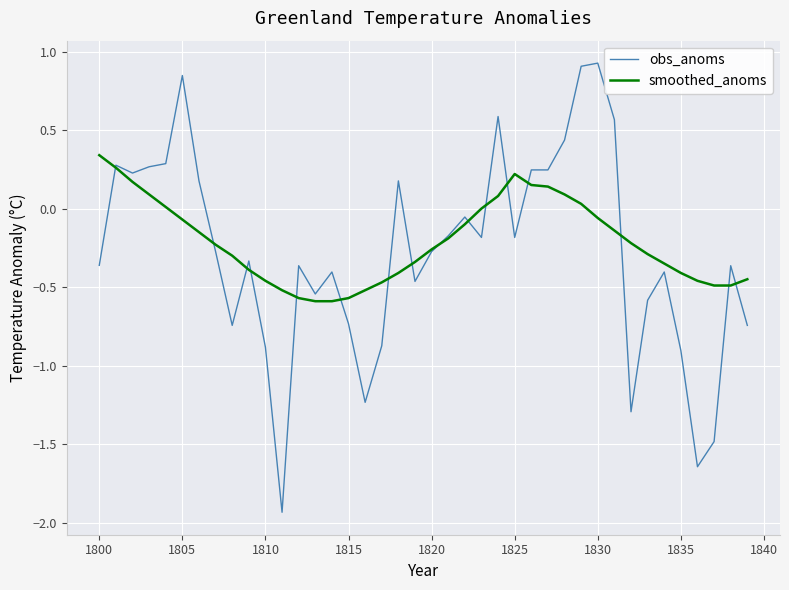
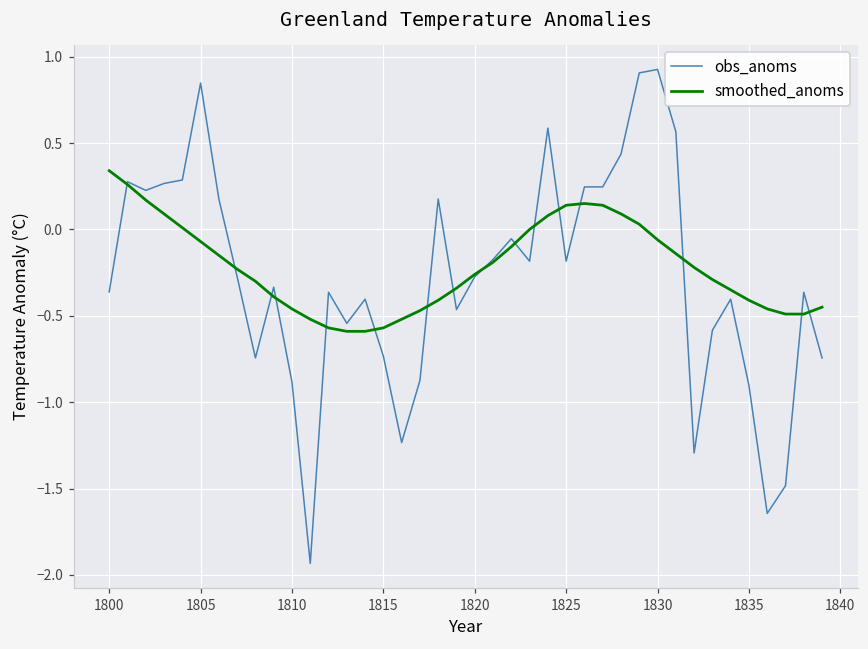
  {
    "obs_anoms": {
      "1800": -0.36,
      "1805": 0.85,
      "1810": -0.88,
      "1815": -0.73,
      "1825": -0.18,
      "1830": 0.93,
      "1835": -0.90
    },
    "smoothed_anoms": {
      "1800": 0.34,
      "1805": -0.07,
      "1810": -0.46,
      "1815": -0.57,
-     "1825": 0.22,
+     "1825": 0.14,
      "1830": -0.06,
      "1835": -0.41
    }
  }
